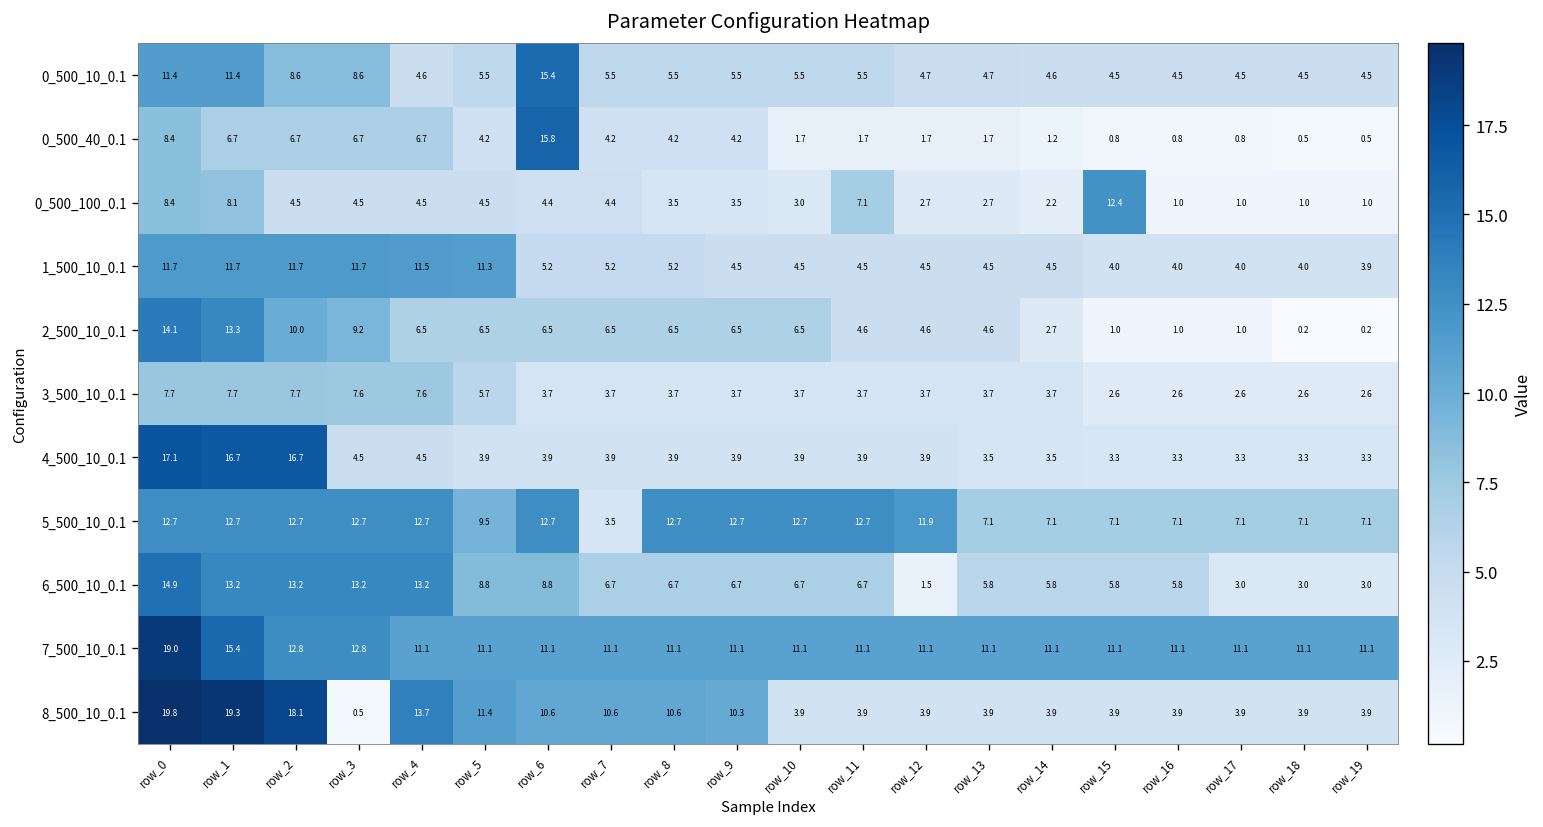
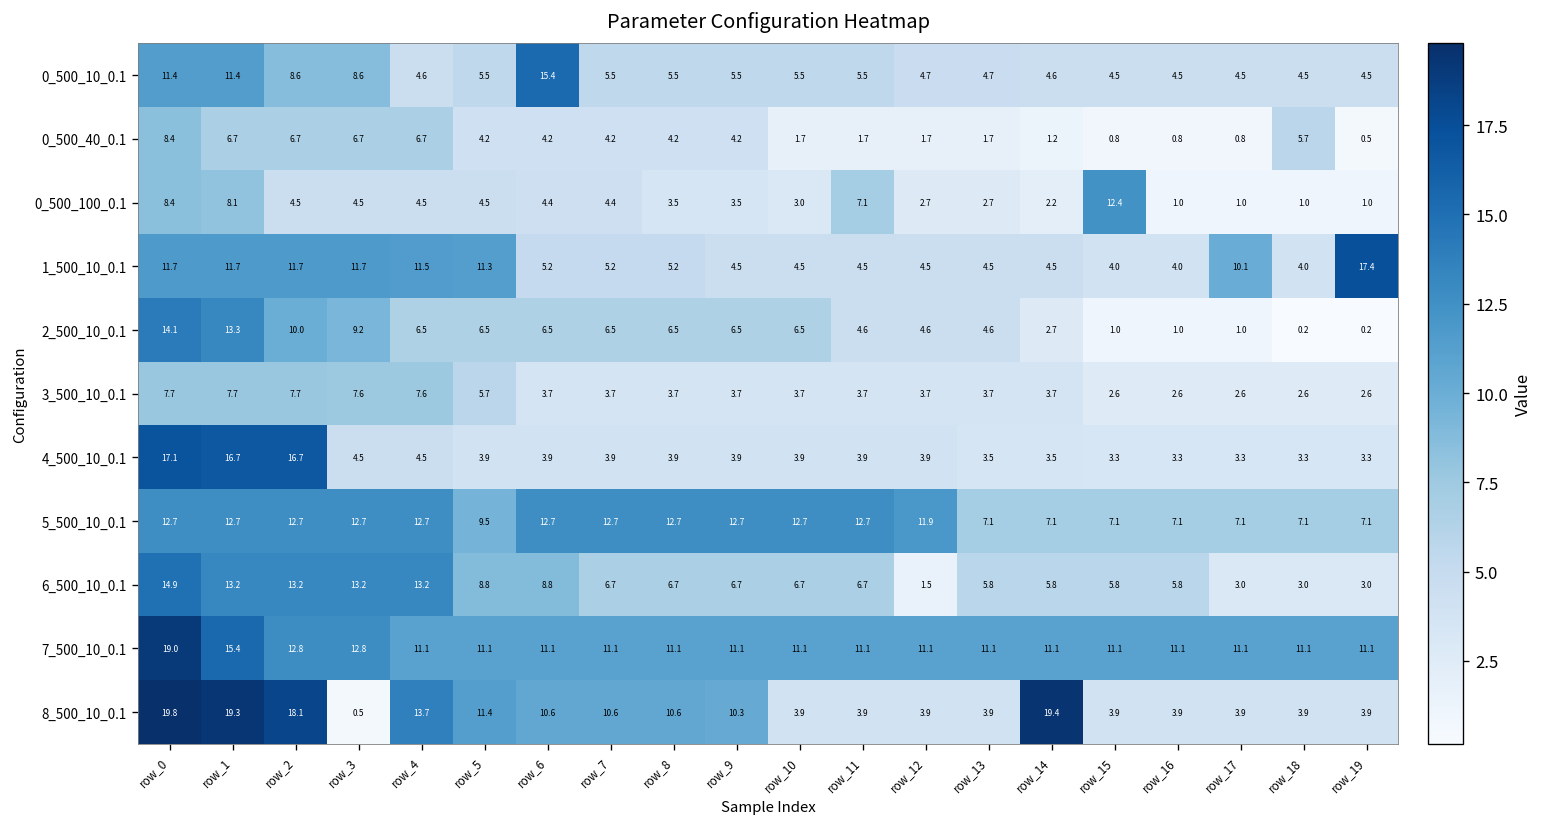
  {
    "0_500_40_0.1": {
      "row_0": 8.4,
      "row_1": 6.7,
      "row_2": 6.7,
      "row_3": 6.7,
      "row_4": 6.7,
      "row_5": 4.2,
-     "row_6": 15.8,
+     "row_6": 4.2,
      "row_7": 4.2,
      "row_8": 4.2,
      "row_9": 4.2,
      "row_10": 1.7,
      "row_11": 1.7,
      "row_12": 1.7,
      "row_13": 1.7,
      "row_14": 1.2,
      "row_15": 0.8,
      "row_16": 0.8,
      "row_17": 0.8,
-     "row_18": 0.5,
+     "row_18": 5.7,
      "row_19": 0.5
    },
    "1_500_10_0.1": {
      "row_0": 11.7,
      "row_1": 11.7,
      "row_2": 11.7,
      "row_3": 11.7,
      "row_4": 11.5,
      "row_5": 11.3,
      "row_6": 5.2,
      "row_7": 5.2,
      "row_8": 5.2,
      "row_9": 4.5,
      "row_10": 4.5,
      "row_11": 4.5,
      "row_12": 4.5,
      "row_13": 4.5,
      "row_14": 4.5,
      "row_15": 4.0,
      "row_16": 4.0,
-     "row_17": 4.0,
+     "row_17": 10.1,
      "row_18": 4.0,
-     "row_19": 3.9
+     "row_19": 17.4
    },
    "5_500_10_0.1": {
      "row_0": 12.7,
      "row_1": 12.7,
      "row_2": 12.7,
      "row_3": 12.7,
      "row_4": 12.7,
      "row_5": 9.5,
      "row_6": 12.7,
-     "row_7": 3.5,
+     "row_7": 12.7,
      "row_8": 12.7,
      "row_9": 12.7,
      "row_10": 12.7,
      "row_11": 12.7,
      "row_12": 11.9,
      "row_13": 7.1,
      "row_14": 7.1,
      "row_15": 7.1,
      "row_16": 7.1,
      "row_17": 7.1,
      "row_18": 7.1,
      "row_19": 7.1
    },
    "8_500_10_0.1": {
      "row_0": 19.8,
      "row_1": 19.3,
      "row_2": 18.1,
      "row_3": 0.5,
      "row_4": 13.7,
      "row_5": 11.4,
      "row_6": 10.6,
      "row_7": 10.6,
      "row_8": 10.6,
      "row_9": 10.3,
      "row_10": 3.9,
      "row_11": 3.9,
      "row_12": 3.9,
      "row_13": 3.9,
-     "row_14": 3.9,
+     "row_14": 19.4,
      "row_15": 3.9,
      "row_16": 3.9,
      "row_17": 3.9,
      "row_18": 3.9,
      "row_19": 3.9
    }
  }
